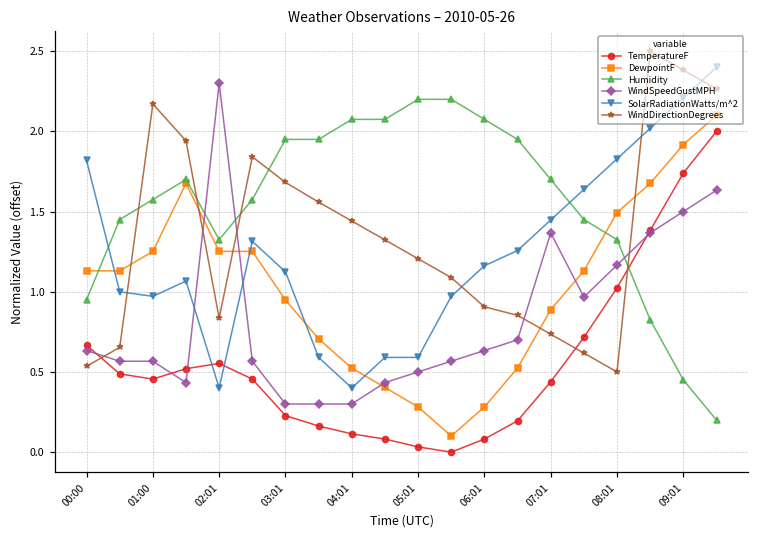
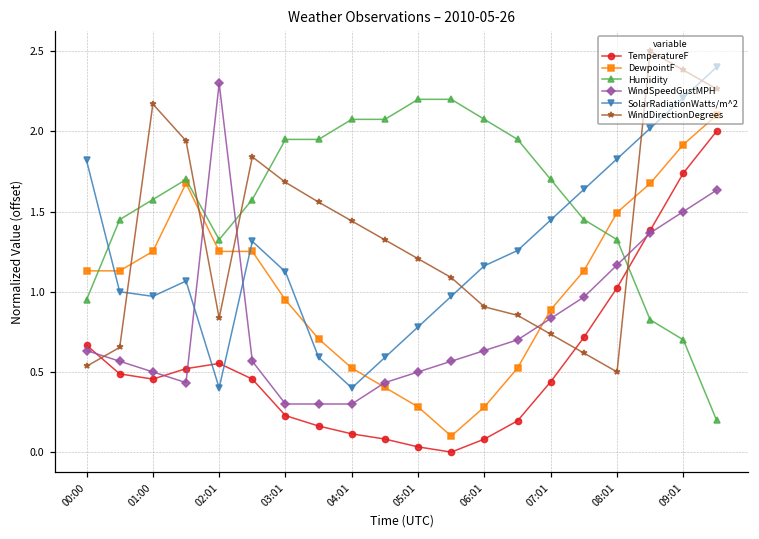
  {
    "TemperatureF": {
      "00:00": 0.67,
      "01:00": 0.46,
      "02:01": 0.55,
      "03:01": 0.23,
      "04:01": 0.11,
      "05:01": 0.03,
      "06:01": 0.08,
      "07:01": 0.44,
      "08:01": 1.02,
      "09:01": 1.74
    },
    "DewpointF": {
      "00:00": 1.13,
      "01:00": 1.25,
      "02:01": 1.25,
      "03:01": 0.95,
      "04:01": 0.52,
      "05:01": 0.28,
      "06:01": 0.28,
      "07:01": 0.89,
      "08:01": 1.49,
      "09:01": 1.92
    },
    "Humidity": {
      "00:00": 0.95,
      "01:00": 1.58,
      "02:01": 1.33,
      "03:01": 1.95,
      "04:01": 2.08,
      "05:01": 2.20,
      "06:01": 2.08,
      "07:01": 1.70,
      "08:01": 1.33,
-     "09:01": 0.45
+     "09:01": 0.70
    },
    "WindSpeedGustMPH": {
      "00:00": 0.63,
-     "01:00": 0.57,
+     "01:00": 0.50,
      "02:01": 2.30,
      "03:01": 0.30,
      "04:01": 0.30,
      "05:01": 0.50,
      "06:01": 0.63,
-     "07:01": 1.37,
+     "07:01": 0.83,
      "08:01": 1.17,
      "09:01": 1.50
    },
    "SolarRadiationWatts/m^2": {
      "00:00": 1.82,
      "01:00": 0.97,
      "02:01": 0.40,
      "03:01": 1.12,
      "04:01": 0.40,
-     "05:01": 0.59,
+     "05:01": 0.78,
      "06:01": 1.16,
      "07:01": 1.45,
      "08:01": 1.83
    },
    "WindDirectionDegrees": {
      "00:00": 0.54,
      "01:00": 2.17,
      "02:01": 0.84,
      "03:01": 1.68,
      "04:01": 1.44,
      "05:01": 1.21,
      "06:01": 0.91,
      "07:01": 0.74,
      "08:01": 0.50
    }
  }
